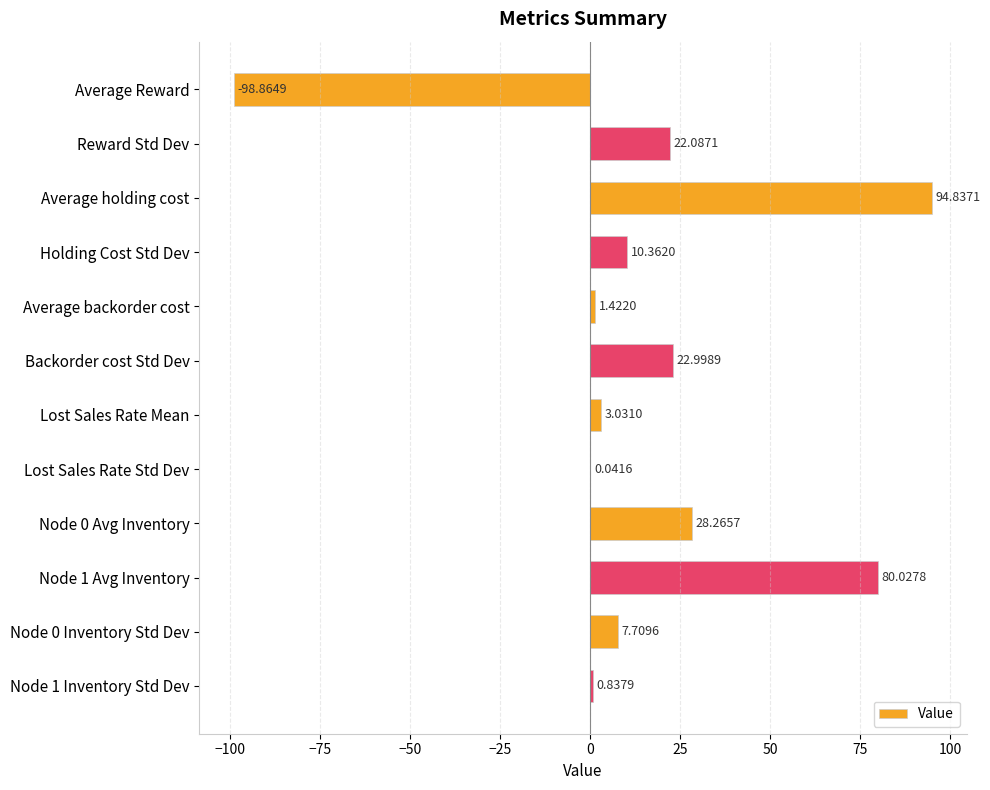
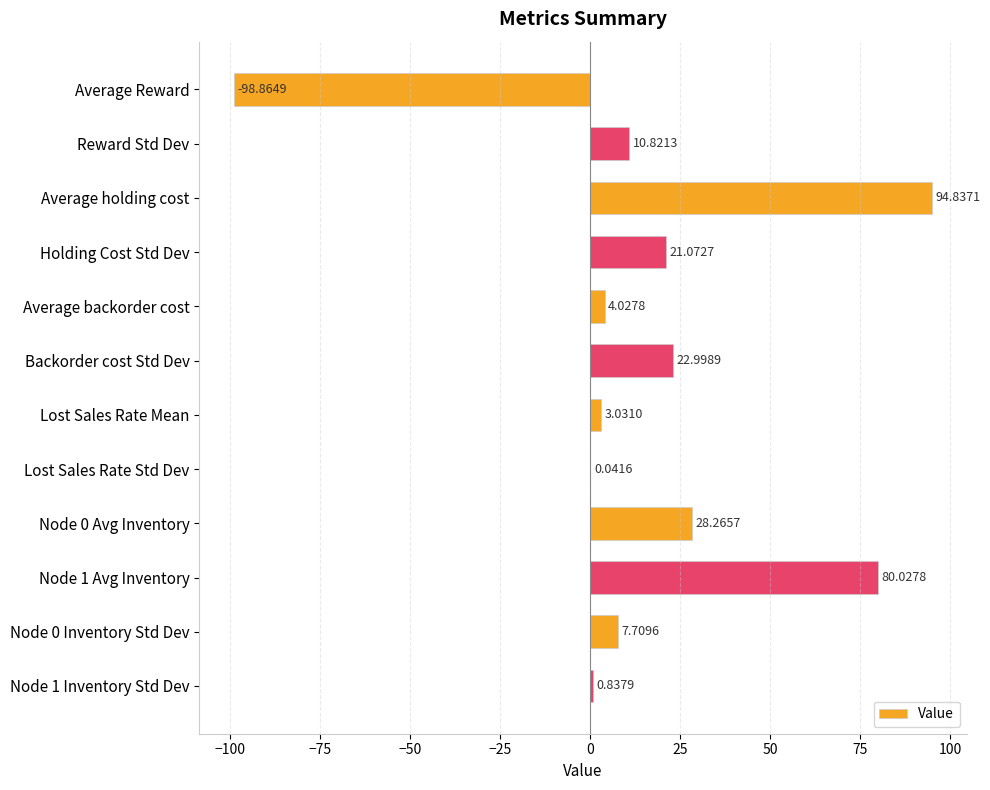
  {
    "Average Reward": -98.8649,
-   "Reward Std Dev": 22.0871,
+   "Reward Std Dev": 10.8213,
    "Average holding cost": 94.8371,
-   "Holding Cost Std Dev": 10.3620,
-   "Average backorder cost": 1.4220,
+   "Holding Cost Std Dev": 21.0727,
+   "Average backorder cost": 4.0278,
    "Backorder cost Std Dev": 22.9989,
    "Lost Sales Rate Mean": 3.0310,
    "Lost Sales Rate Std Dev": 0.0416,
    "Node 0 Avg Inventory": 28.2657,
    "Node 1 Avg Inventory": 80.0278,
    "Node 0 Inventory Std Dev": 7.7096,
    "Node 1 Inventory Std Dev": 0.8379
  }
